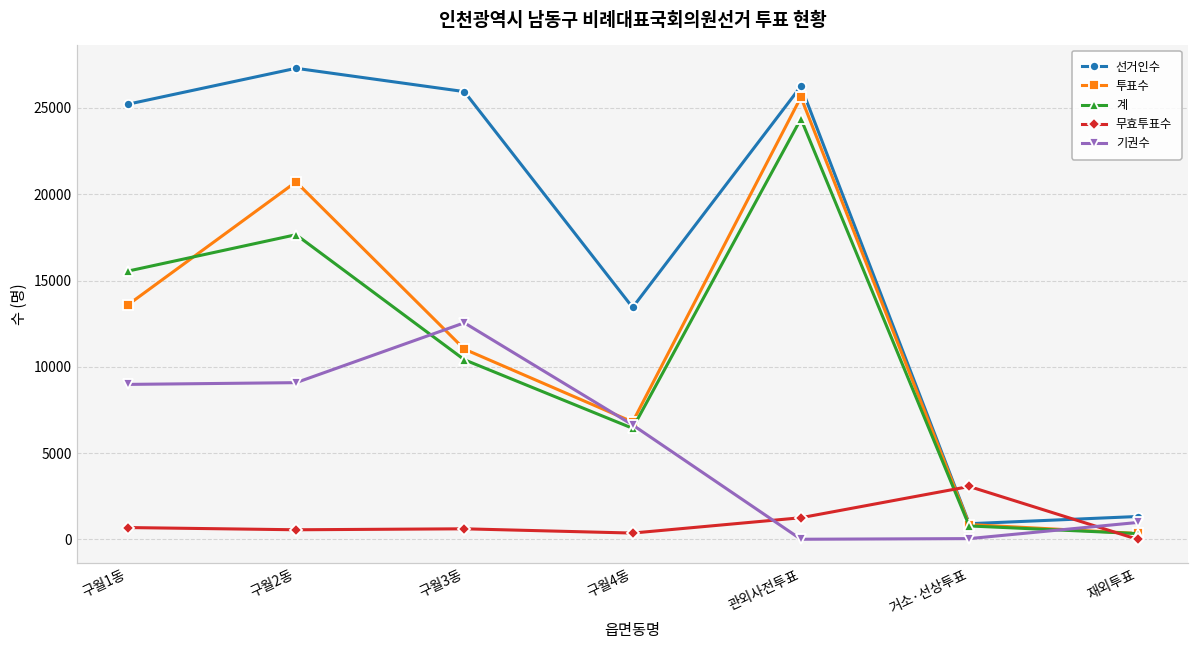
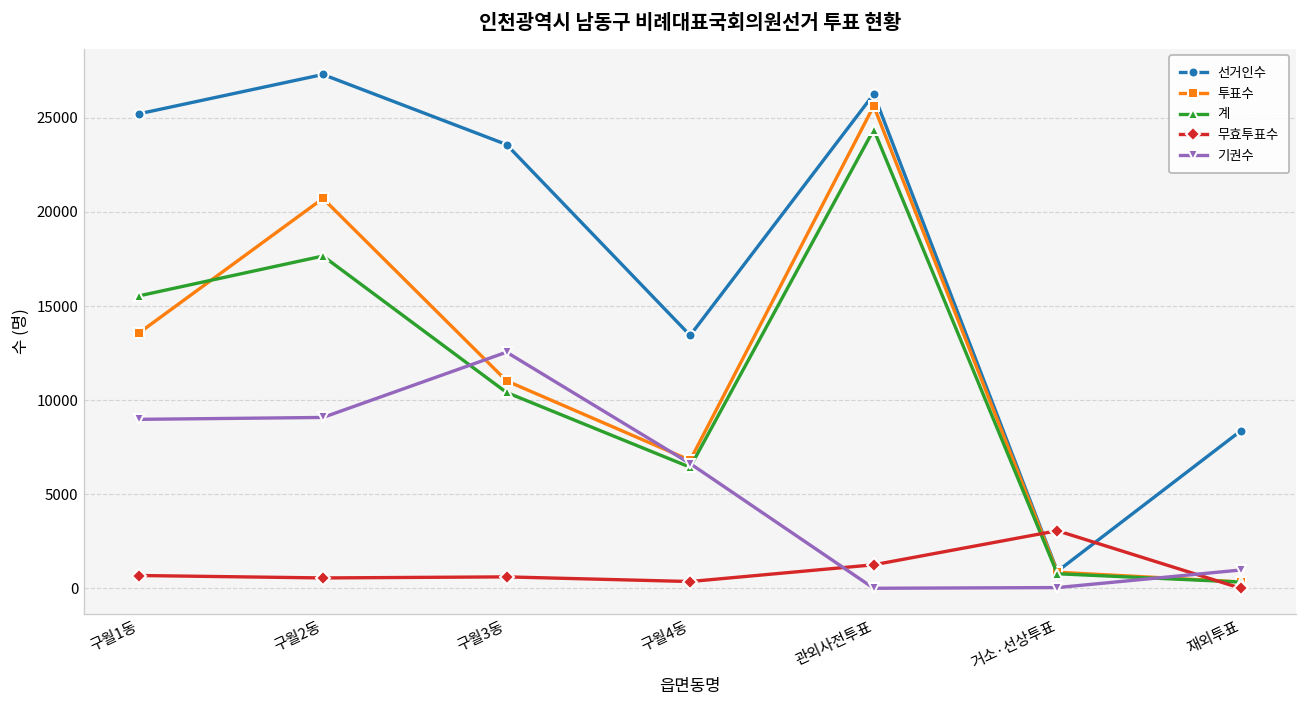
  {
    "선거인수": {
      "구월1동": 25200,
      "구월2동": 27300,
-     "구월3동": 25900,
+     "구월3동": 23600,
      "구월4동": 13400,
      "관외사전투표": 26300,
-     "재외투표": 1300
+     "재외투표": 8400
    },
    "투표수": {
      "구월1동": 13600,
      "구월2동": 20700,
      "구월3동": 11000,
      "구월4동": 6800,
      "관외사전투표": 25600
    },
    "계": {
      "구월1동": 15500,
      "구월2동": 17700,
      "구월3동": 10400,
      "구월4동": 6400,
      "관외사전투표": 24400
    },
    "무효투표수": {
      "구월1동": 700,
      "구월2동": 600,
      "구월3동": 600,
      "구월4동": 400,
      "관외사전투표": 1300,
      "거소·선상투표": 3100,
      "재외투표": 0
    },
    "기권수": {
      "구월1동": 9000,
      "구월2동": 9100,
      "구월3동": 12600,
      "구월4동": 6600,
      "관외사전투표": 0,
      "거소·선상투표": 0,
      "재외투표": 1000
    }
  }
